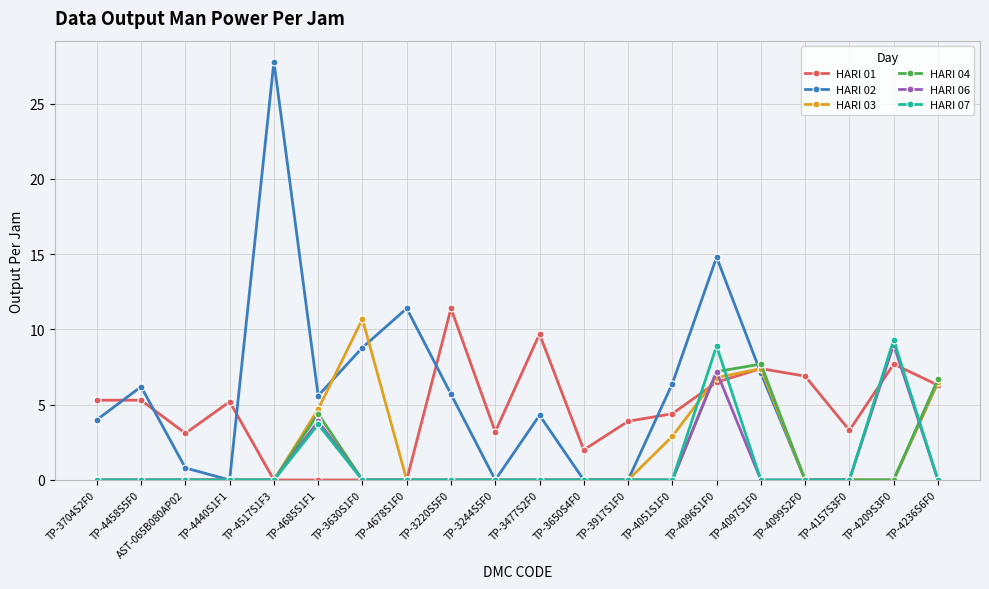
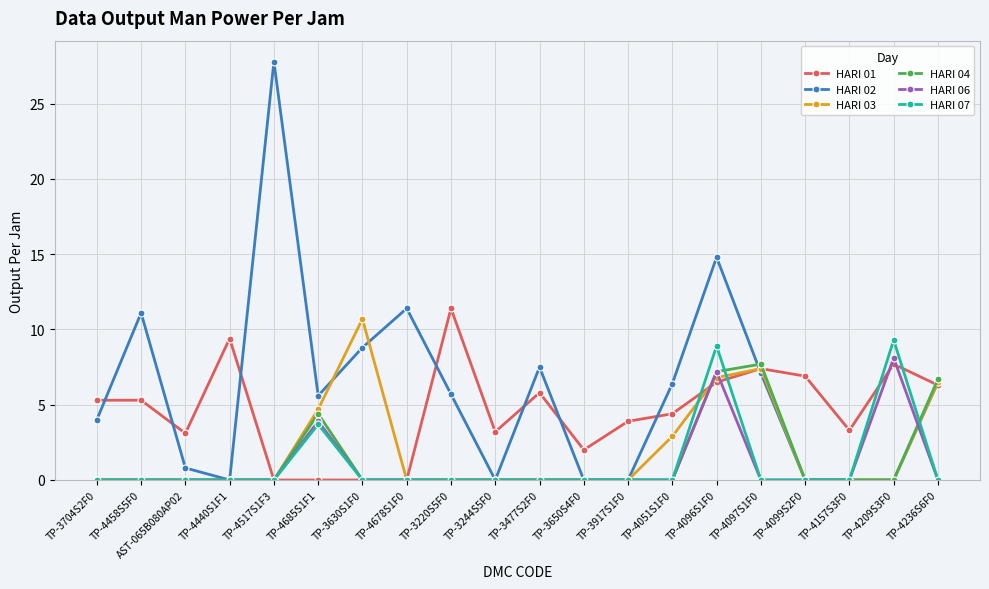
  {
    "HARI 01": {
      "TP-3704S2F0": 5.3,
      "TP-4458S5F0": 5.3,
      "AST-065B080AP02": 3.1,
-     "TP-4440S1F1": 5.2,
+     "TP-4440S1F1": 9.4,
      "TP-4685S1F1": 0.0,
      "TP-3220S5F0": 11.4,
      "TP-3244S5F0": 3.2,
-     "TP-3477S2F0": 9.7,
+     "TP-3477S2F0": 5.8,
      "TP-3650S4F0": 2.0,
      "TP-3917S1F0": 3.9,
      "TP-4051S1F0": 4.4,
      "TP-4096S1F0": 6.5,
      "TP-4099S2F0": 6.9,
      "TP-4157S3F0": 3.3,
      "TP-4209S3F0": 7.7,
      "TP-4236S6F0": 6.3
    },
    "HARI 02": {
      "TP-3704S2F0": 4.0,
-     "TP-4458S5F0": 6.2,
+     "TP-4458S5F0": 11.1,
      "AST-065B080AP02": 0.8,
      "TP-4517S1F3": 27.8,
      "TP-4685S1F1": 5.6,
      "TP-3630S1F0": 8.8,
      "TP-4678S1F0": 11.4,
      "TP-3220S5F0": 5.7,
-     "TP-3477S2F0": 4.3,
+     "TP-3477S2F0": 7.5,
      "TP-4051S1F0": 6.4,
      "TP-4096S1F0": 14.8,
      "TP-4097S1F0": 7.1
    },
    "HARI 03": {
      "TP-4685S1F1": 4.7,
      "TP-3630S1F0": 10.7,
      "TP-4051S1F0": 2.9,
      "TP-4096S1F0": 6.8
    },
    "HARI 04": {
      "TP-4685S1F1": 4.4,
      "TP-4097S1F0": 7.7,
      "TP-4236S6F0": 6.7
    },
    "HARI 06": {
      "TP-4685S1F1": 3.9,
-     "TP-4209S3F0": 9.0
+     "TP-4209S3F0": 8.1
    },
    "HARI 07": {
      "TP-4685S1F1": 3.7,
      "TP-4096S1F0": 8.9,
      "TP-4209S3F0": 9.3
    }
  }
